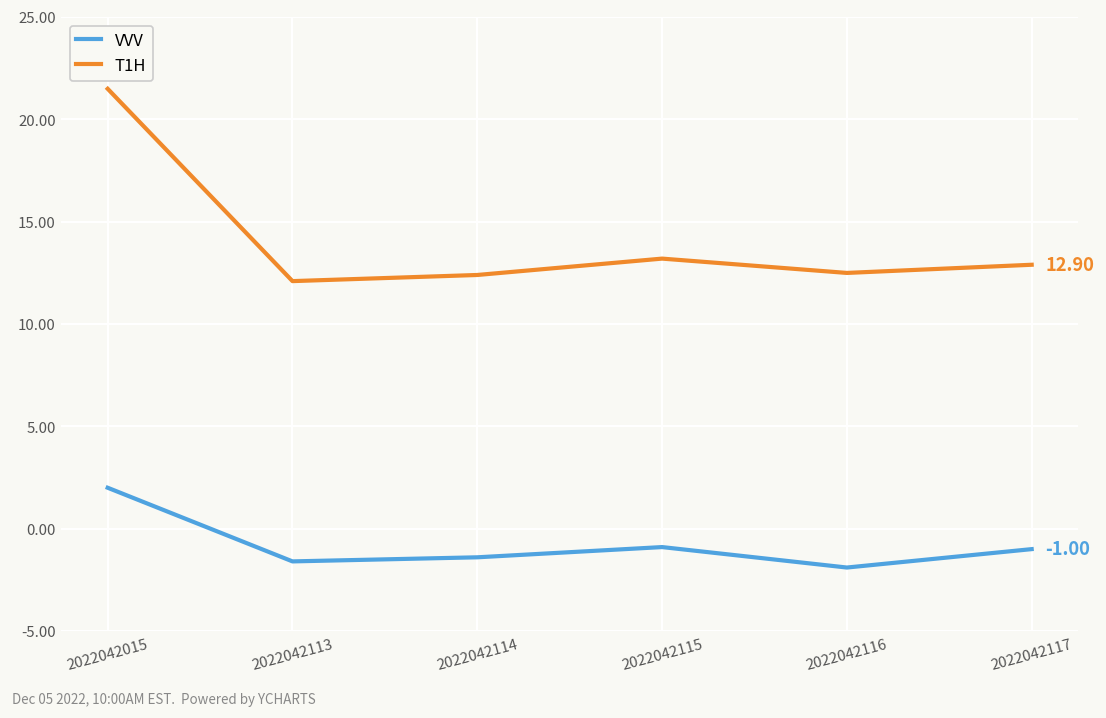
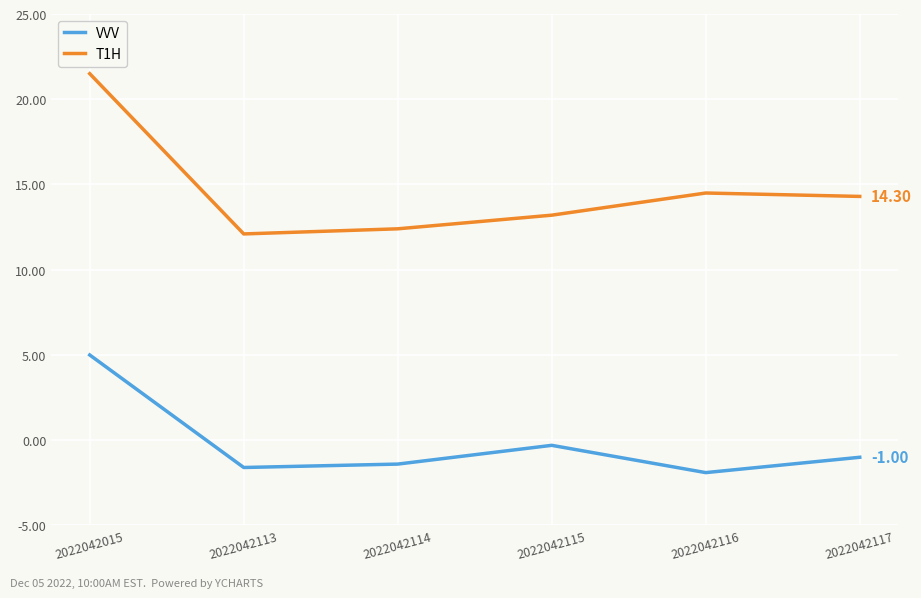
  {
    "VVV": {
-     "2022042015": 2,
+     "2022042015": 5,
      "2022042113": -1.6,
      "2022042114": -1.4,
-     "2022042115": -0.9,
+     "2022042115": -0.3,
      "2022042116": -1.9
    },
    "T1H": {
-     "2022042116": 12.5,
-     "2022042117": 12.90
+     "2022042116": 14.5,
+     "2022042117": 14.30
    }
  }
